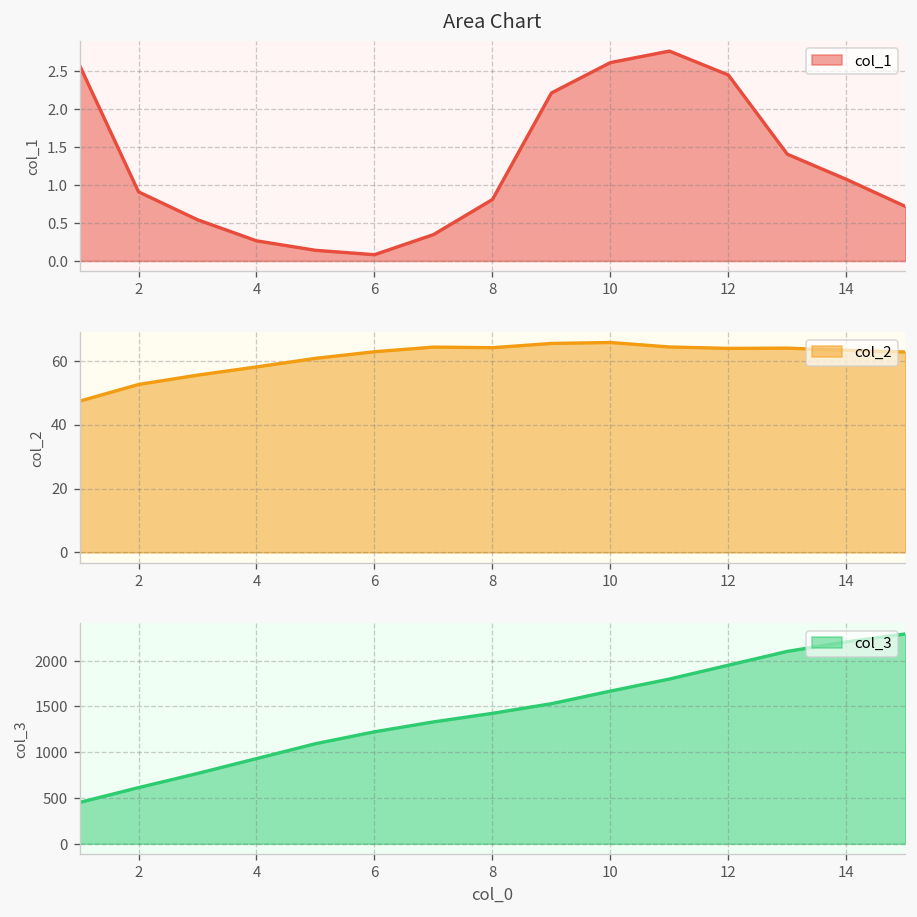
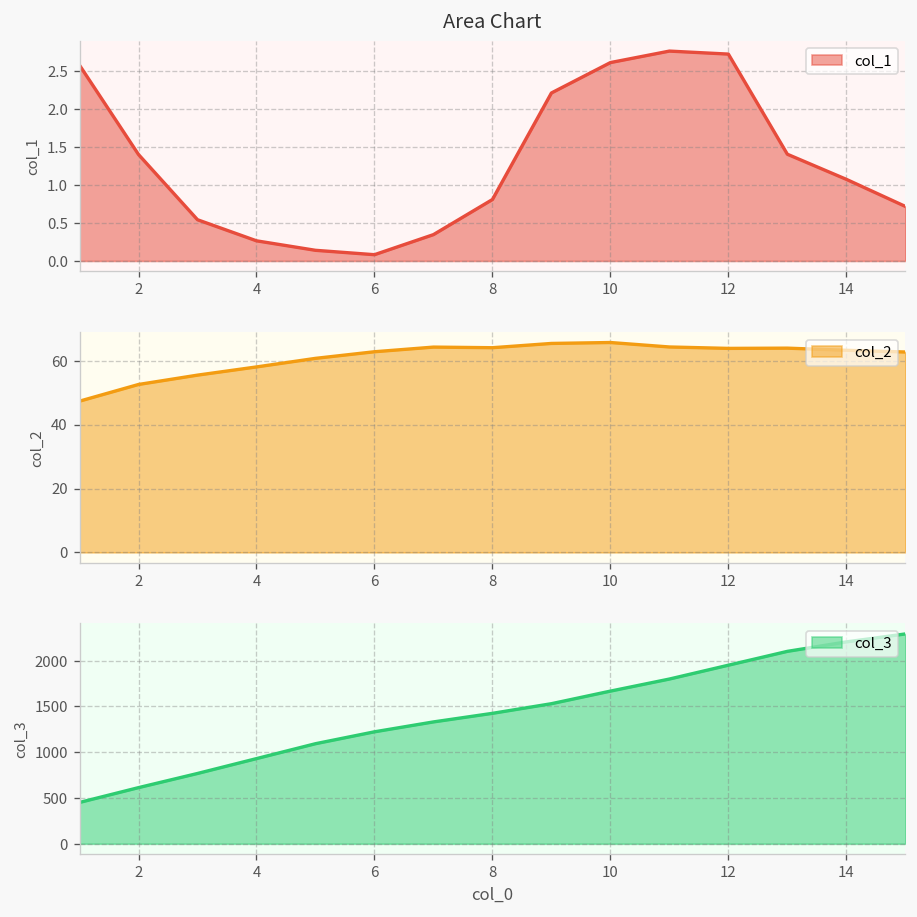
  {
    "Area Chart": {
-     "2": 0.9,
+     "2": 1.4,
      "4": 0.3,
      "6": 0.1,
      "8": 0.8,
      "10": 2.6,
-     "12": 2.4,
+     "12": 2.7,
      "14": 1.1
    }
  }
